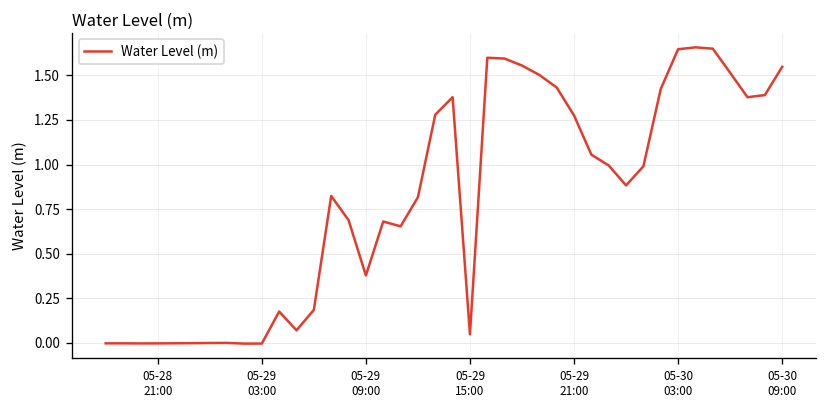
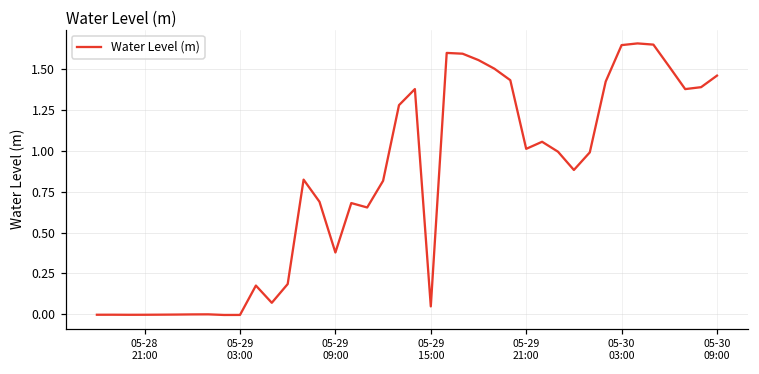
  {
    "05-28 21:00": 0.00,
    "05-29 03:00": 0.00,
    "05-29 09:00": 0.38,
    "05-29 15:00": 0.05,
-   "05-29 21:00": 1.27,
+   "05-29 21:00": 1.01,
    "05-30 03:00": 1.65,
-   "05-30 09:00": 1.55
+   "05-30 09:00": 1.46
  }
